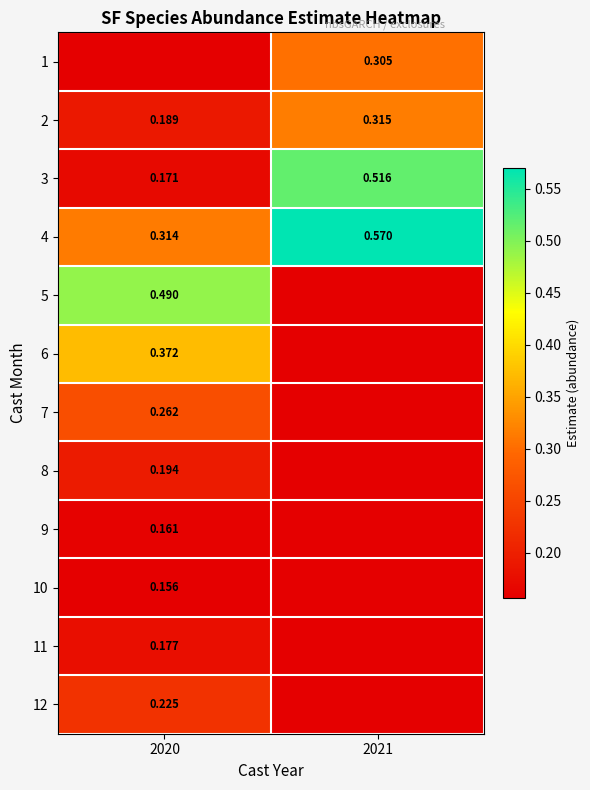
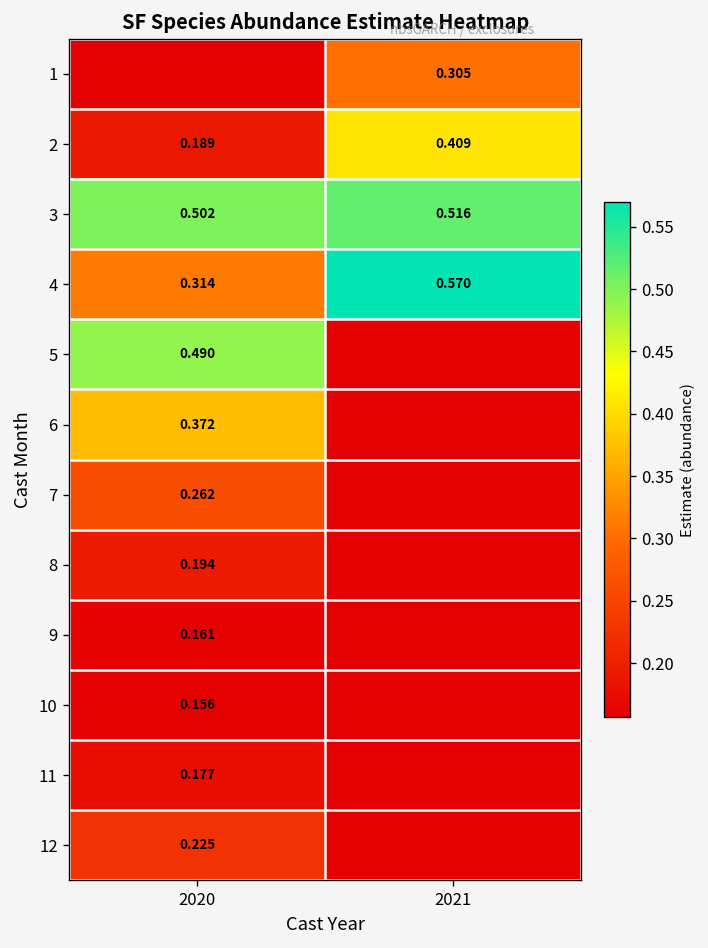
  {
    "1": {
      "2021": 0.305
    },
    "2": {
      "2020": 0.189,
-     "2021": 0.315
+     "2021": 0.409
    },
    "3": {
-     "2020": 0.171,
+     "2020": 0.502,
      "2021": 0.516
    },
    "4": {
      "2020": 0.314,
      "2021": 0.570
    },
    "5": {
      "2020": 0.490
    },
    "6": {
      "2020": 0.372
    },
    "7": {
      "2020": 0.262
    },
    "8": {
      "2020": 0.194
    },
    "9": {
      "2020": 0.161
    },
    "10": {
      "2020": 0.156
    },
    "11": {
      "2020": 0.177
    },
    "12": {
      "2020": 0.225
    }
  }
